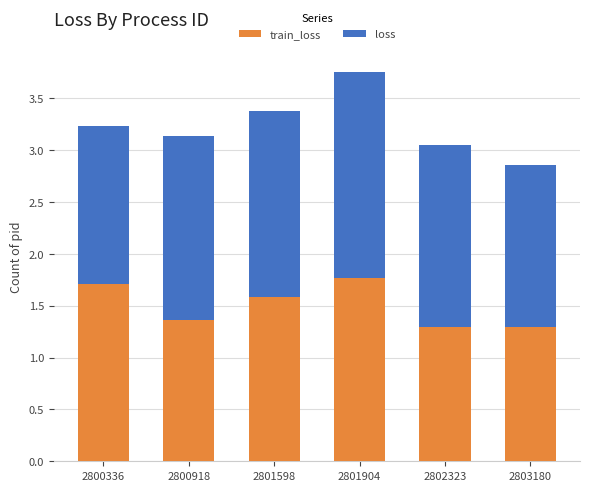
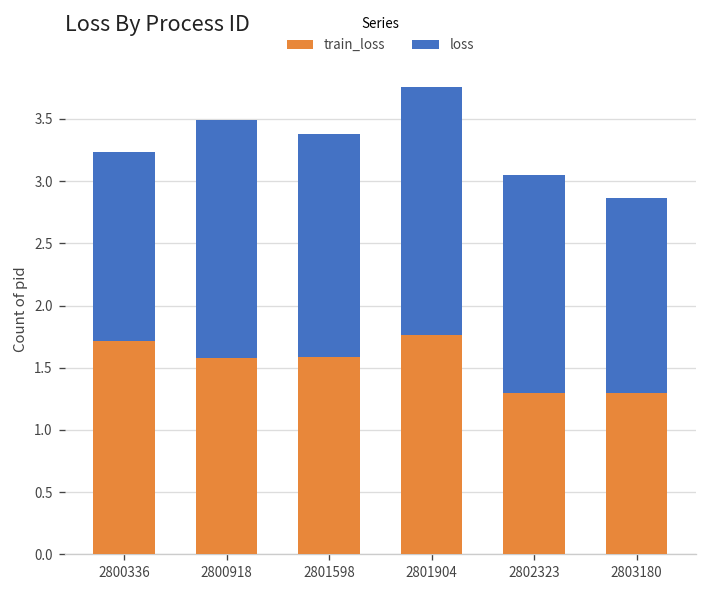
  {
    "train_loss": {
      "2800336": 1.71,
-     "2800918": 1.36,
+     "2800918": 1.57,
      "2801598": 1.59,
      "2801904": 1.76,
      "2802323": 1.30,
      "2803180": 1.30
    },
    "loss": {
      "2800336": 1.52,
-     "2800918": 1.78,
+     "2800918": 1.92,
      "2801598": 1.79,
      "2801904": 1.99,
      "2802323": 1.75,
      "2803180": 1.56
    }
  }
